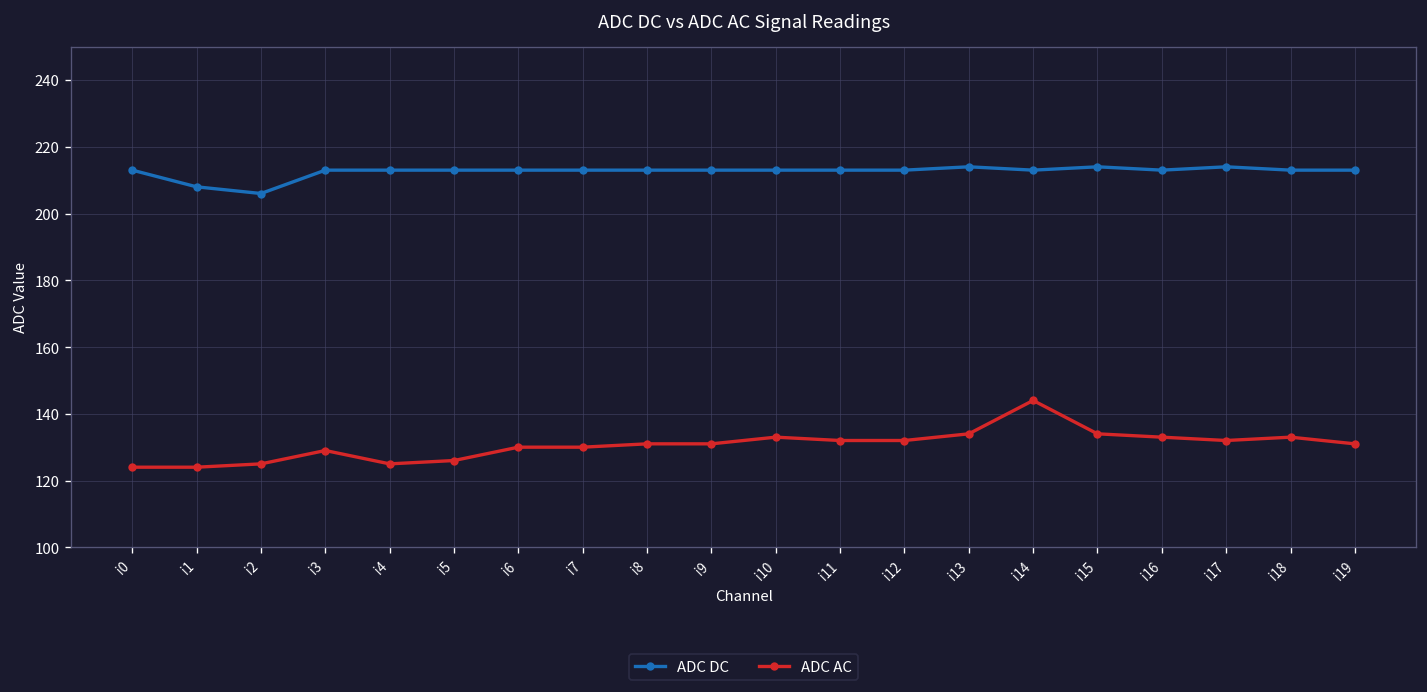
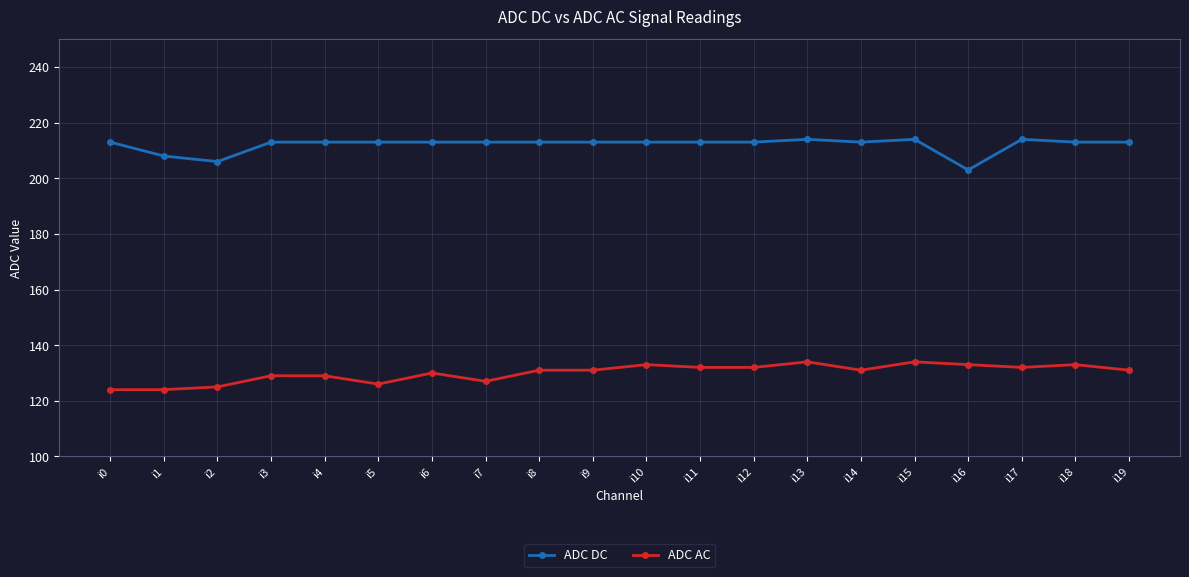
  {
    "ADC DC": {
      "i0": 213,
      "i1": 208,
      "i2": 206,
      "i3": 213,
      "i4": 213,
      "i5": 213,
      "i6": 213,
      "i7": 213,
      "i8": 213,
      "i9": 213,
      "i10": 213,
      "i11": 213,
      "i12": 213,
      "i13": 214,
      "i14": 213,
      "i15": 214,
-     "i16": 213,
+     "i16": 203,
      "i17": 214,
      "i18": 213,
      "i19": 213
    },
    "ADC AC": {
      "i0": 124,
      "i1": 124,
      "i2": 125,
      "i3": 129,
-     "i4": 125,
+     "i4": 129,
      "i5": 126,
      "i6": 130,
-     "i7": 130,
+     "i7": 127,
      "i8": 131,
      "i9": 131,
      "i10": 133,
      "i11": 132,
      "i12": 132,
      "i13": 134,
-     "i14": 144,
+     "i14": 131,
      "i15": 134,
      "i16": 133,
      "i17": 132,
      "i18": 133,
      "i19": 131
    }
  }
